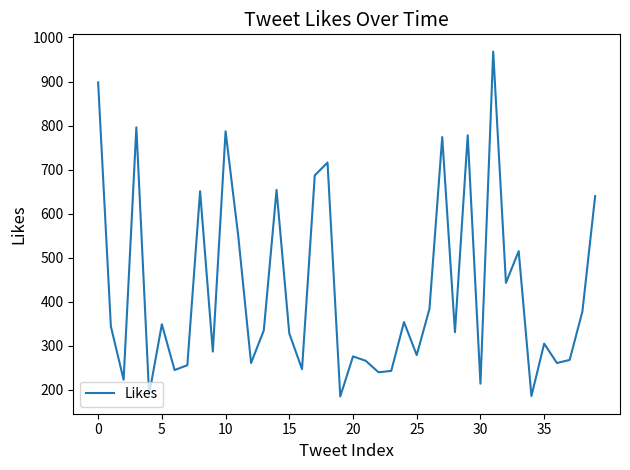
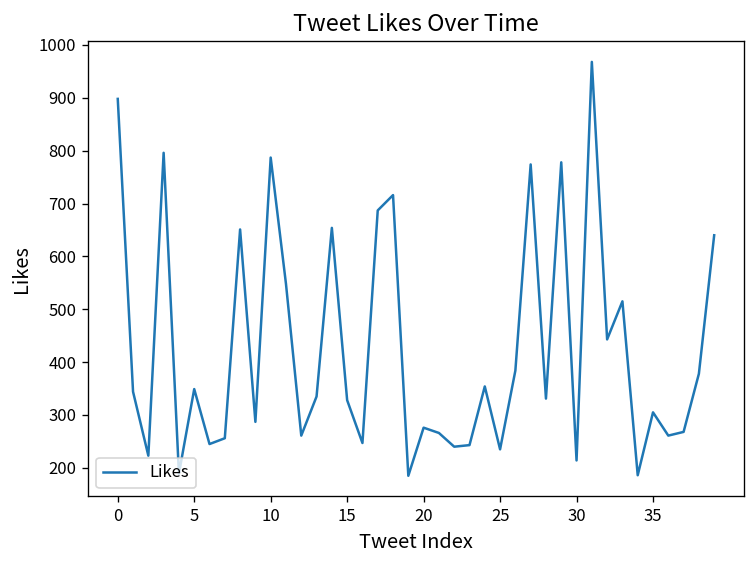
  {
    "0": 900,
    "5": 350,
    "10": 790,
    "15": 330,
    "20": 280,
-   "25": 280,
+   "25": 240,
    "30": 210,
    "35": 310
  }
